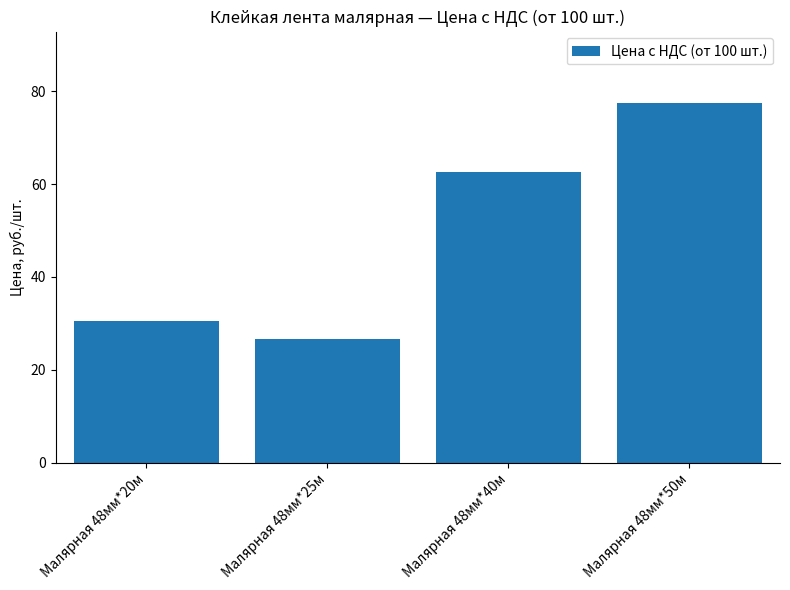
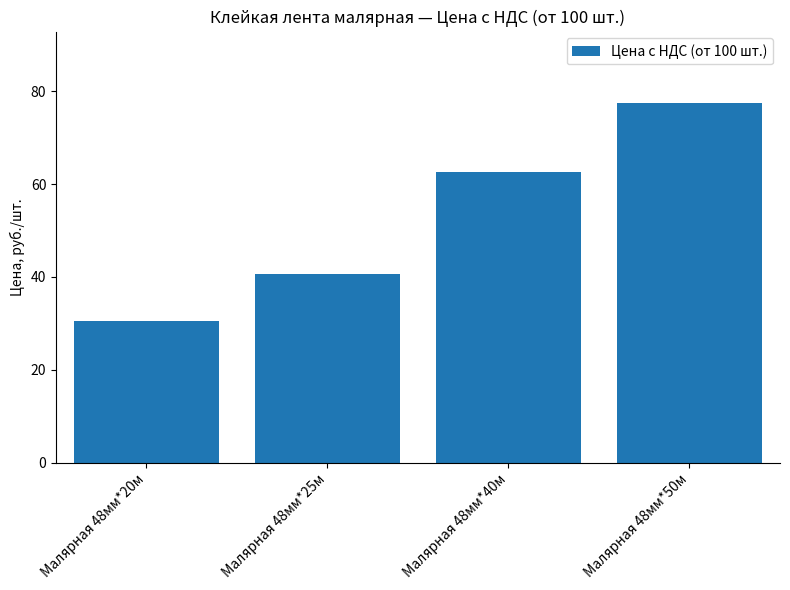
  {
    "Малярная 48мм*20м": 31,
-   "Малярная 48мм*25м": 27,
+   "Малярная 48мм*25м": 41,
    "Малярная 48мм*40м": 63,
    "Малярная 48мм*50м": 77
  }
